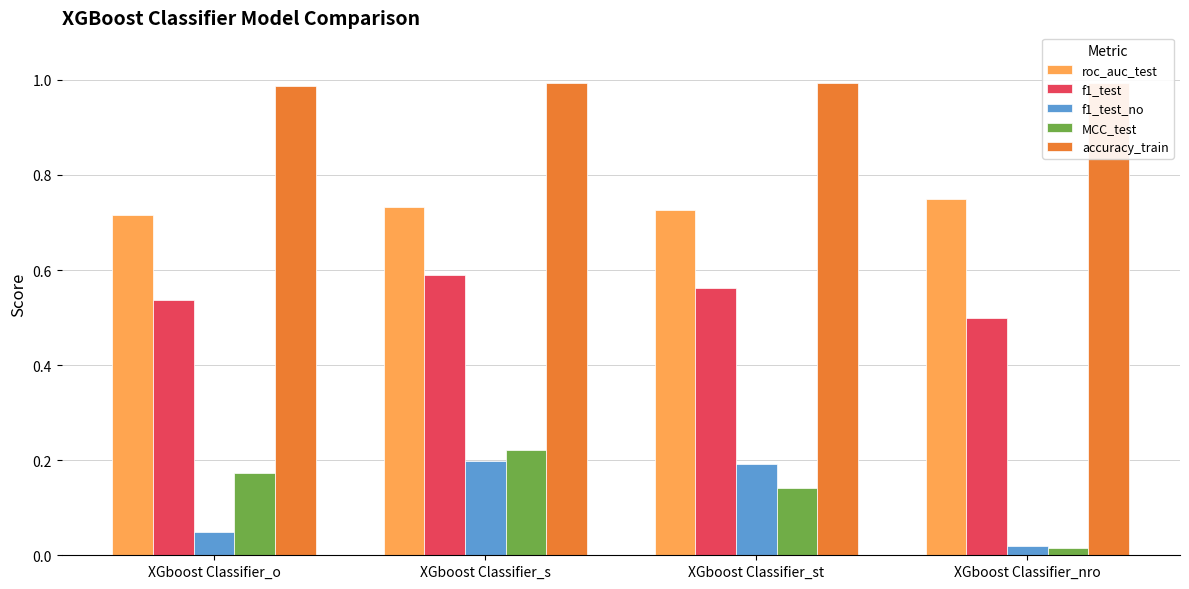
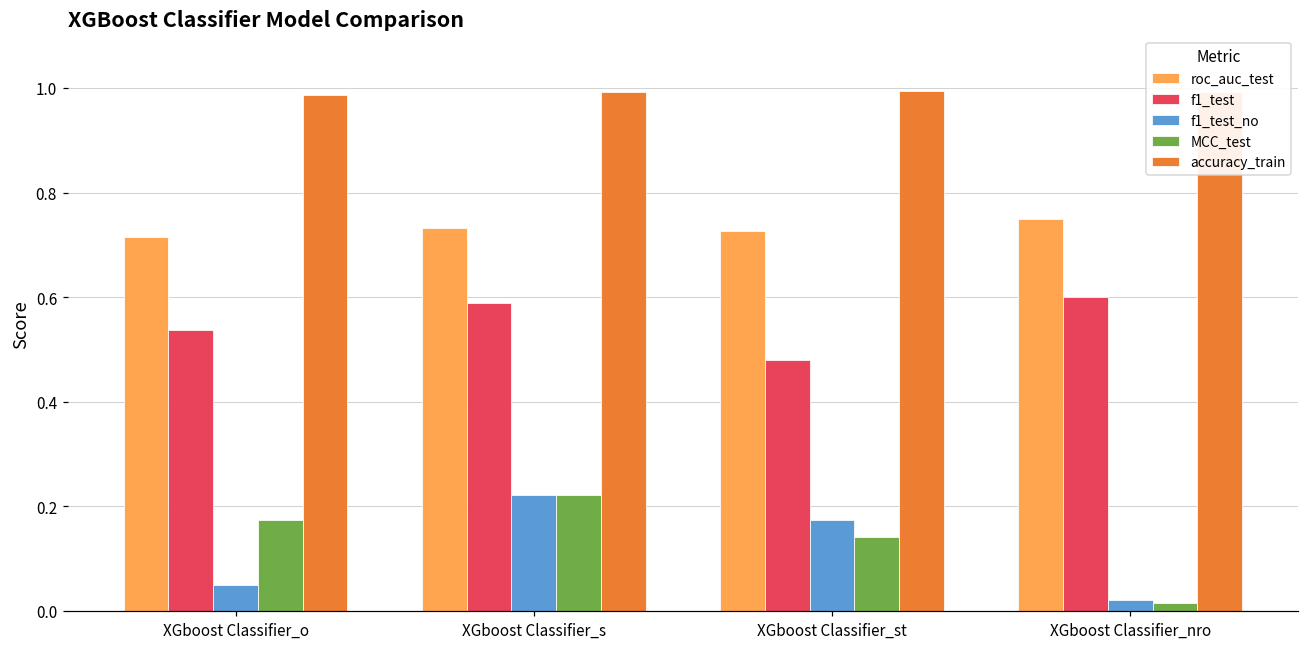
  {
    "f1_test": {
      "XGboost Classifier_o": 0.54,
      "XGboost Classifier_s": 0.59,
-     "XGboost Classifier_st": 0.56,
-     "XGboost Classifier_nro": 0.5
+     "XGboost Classifier_st": 0.48,
+     "XGboost Classifier_nro": 0.6
    },
    "f1_test_no": {
      "XGboost Classifier_o": 0.05,
-     "XGboost Classifier_s": 0.20,
-     "XGboost Classifier_st": 0.19,
+     "XGboost Classifier_s": 0.22,
+     "XGboost Classifier_st": 0.17,
      "XGboost Classifier_nro": 0.02
    },
    "MCC_test": {
      "XGboost Classifier_o": 0.17,
      "XGboost Classifier_s": 0.22,
      "XGboost Classifier_st": 0.14,
      "XGboost Classifier_nro": 0.02
    }
  }
